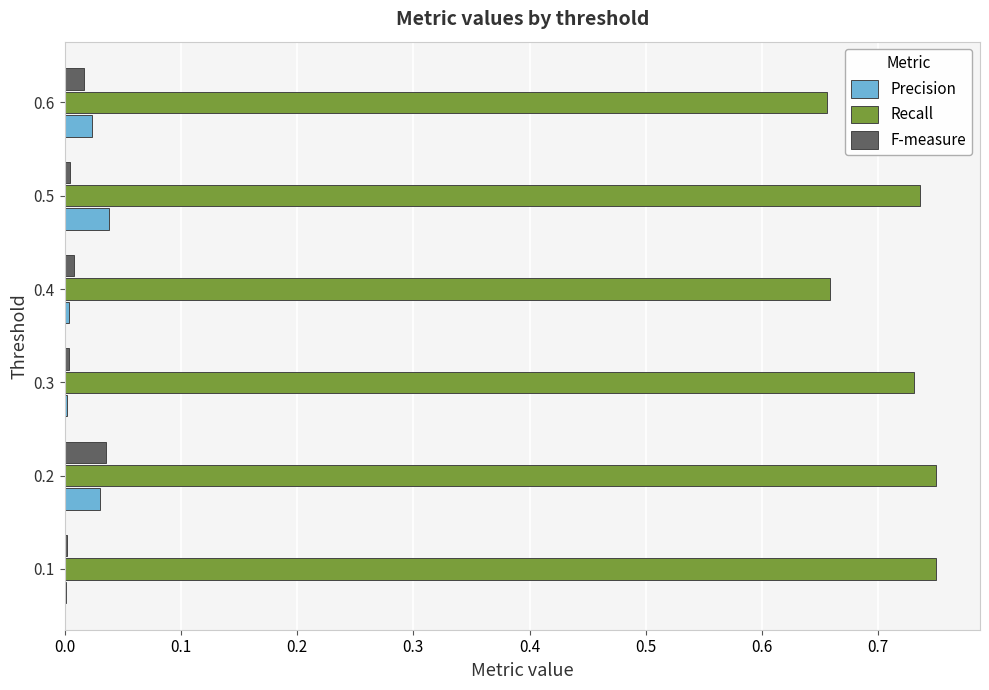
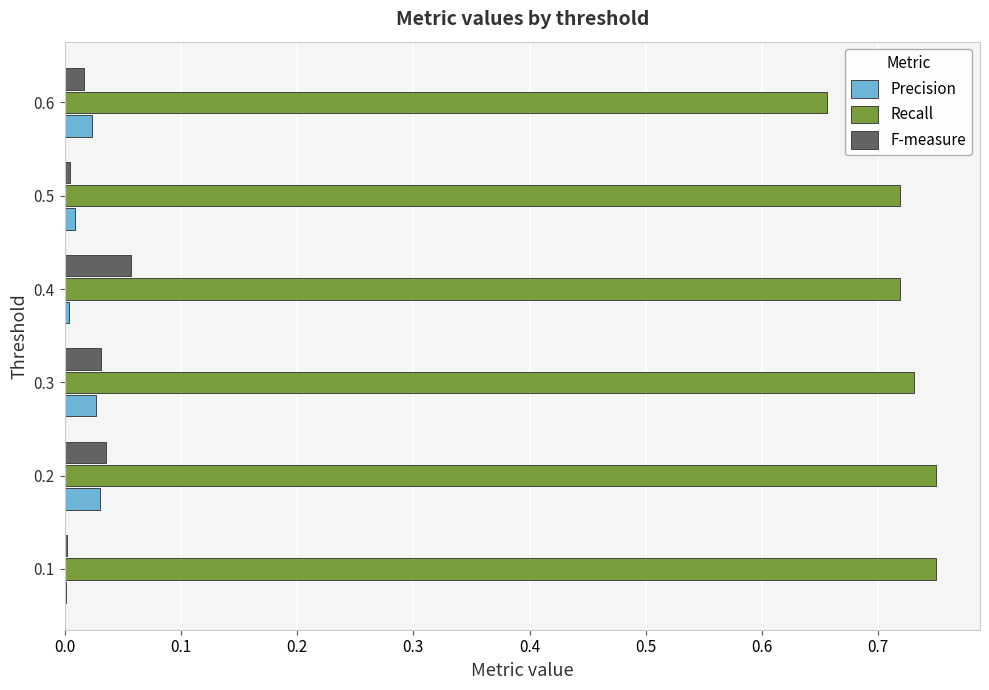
  {
    "Precision": {
      "0.6": 0.023,
-     "0.5": 0.038,
+     "0.5": 0.009,
      "0.4": 0.004,
-     "0.3": 0.002,
+     "0.3": 0.027,
      "0.2": 0.030
    },
    "Recall": {
      "0.6": 0.656,
-     "0.5": 0.736,
-     "0.4": 0.659,
+     "0.5": 0.719,
+     "0.4": 0.719,
      "0.3": 0.731,
      "0.2": 0.750,
      "0.1": 0.750
    },
    "F-measure": {
      "0.6": 0.016,
      "0.5": 0.005,
-     "0.4": 0.008,
-     "0.3": 0.004,
+     "0.4": 0.057,
+     "0.3": 0.031,
      "0.2": 0.036
    }
  }
